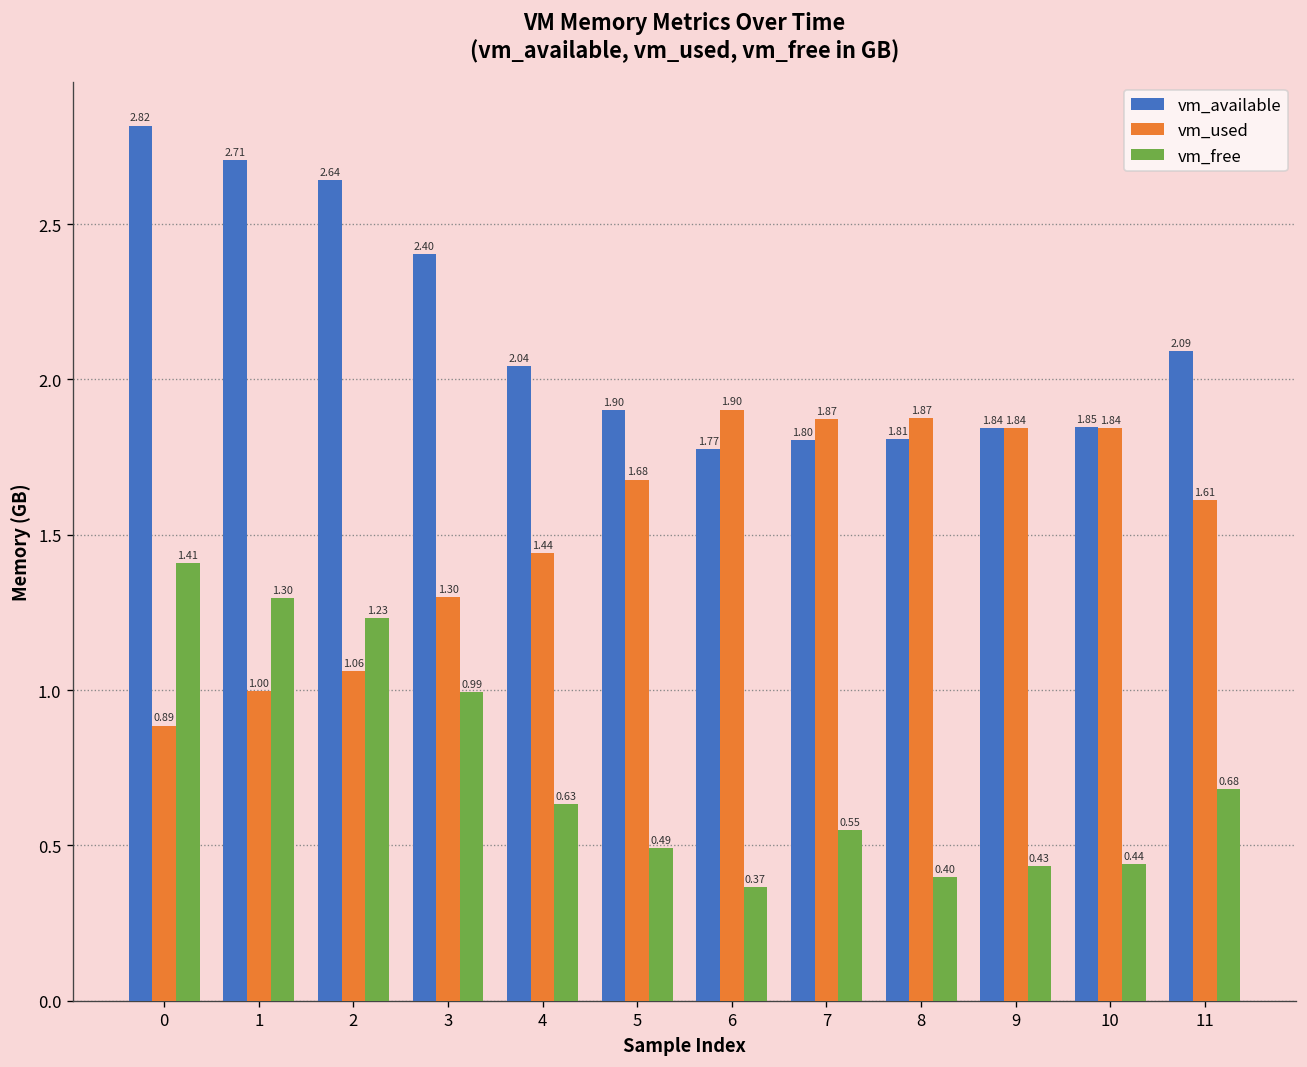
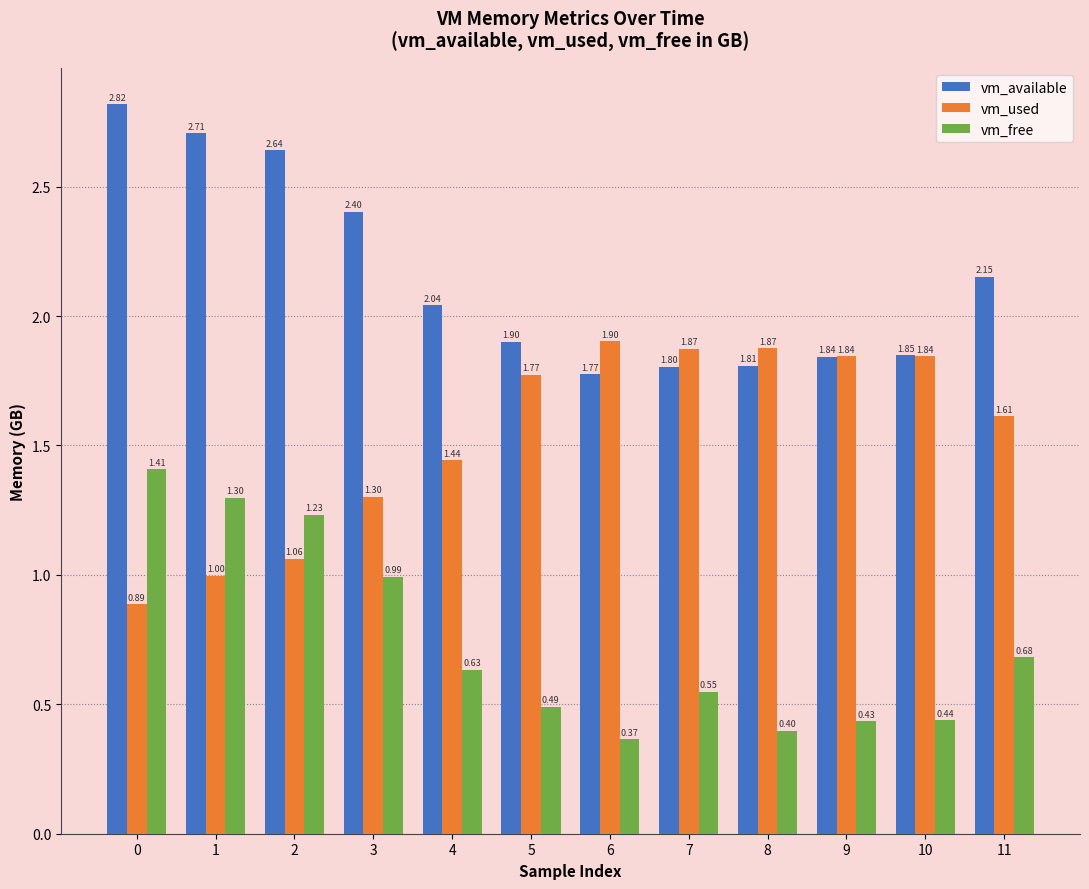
  {
    "vm_available": {
      "0": 2.82,
      "1": 2.71,
      "2": 2.64,
      "3": 2.40,
      "4": 2.04,
      "5": 1.90,
      "6": 1.77,
      "7": 1.80,
      "8": 1.81,
      "9": 1.84,
      "10": 1.85,
-     "11": 2.09
+     "11": 2.15
    },
    "vm_used": {
      "0": 0.89,
      "1": 1.00,
      "2": 1.06,
      "3": 1.30,
      "4": 1.44,
-     "5": 1.68,
+     "5": 1.77,
      "6": 1.90,
      "7": 1.87,
      "8": 1.87,
      "9": 1.84,
      "10": 1.84,
      "11": 1.61
    },
    "vm_free": {
      "0": 1.41,
      "1": 1.30,
      "2": 1.23,
      "3": 0.99,
      "4": 0.63,
      "5": 0.49,
      "6": 0.37,
      "7": 0.55,
      "8": 0.40,
      "9": 0.43,
      "10": 0.44,
      "11": 0.68
    }
  }
